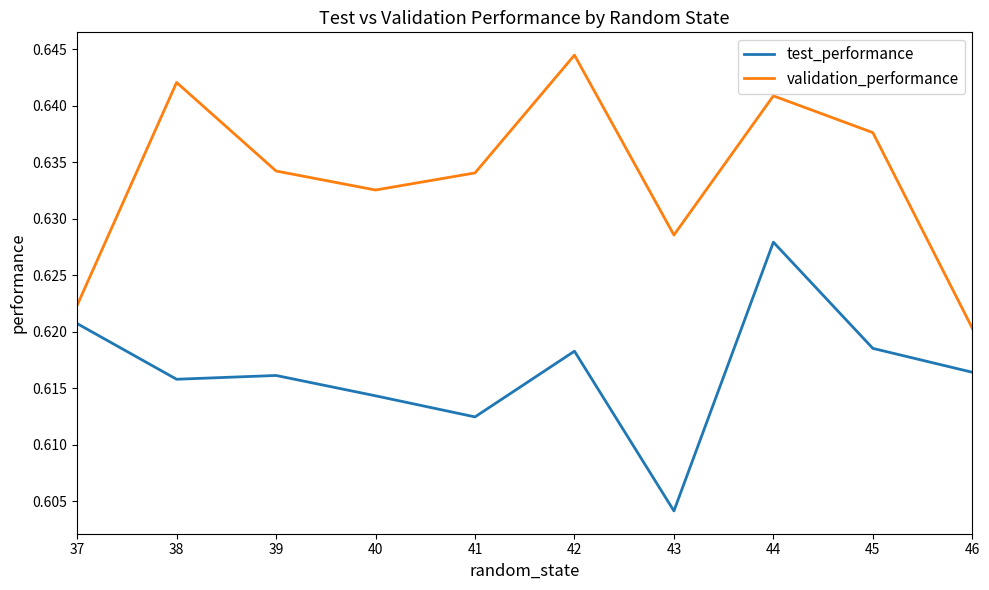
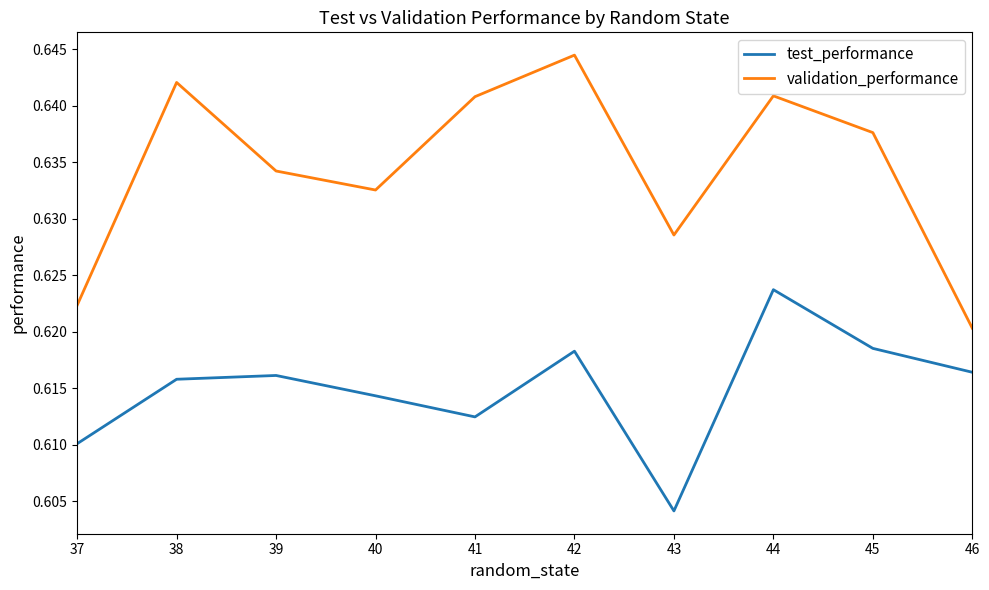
  {
    "test_performance": {
-     "37": 0.6207,
+     "37": 0.6101,
      "38": 0.6158,
      "39": 0.6161,
      "40": 0.6143,
      "41": 0.6125,
      "42": 0.6183,
      "43": 0.6041,
-     "44": 0.6279,
+     "44": 0.6237,
      "45": 0.6185,
      "46": 0.6164
    },
    "validation_performance": {
      "37": 0.6223,
      "38": 0.6421,
      "39": 0.6342,
      "40": 0.6326,
-     "41": 0.6341,
+     "41": 0.6408,
      "42": 0.6445,
      "43": 0.6286,
      "44": 0.6409,
      "45": 0.6376,
      "46": 0.6203
    }
  }
